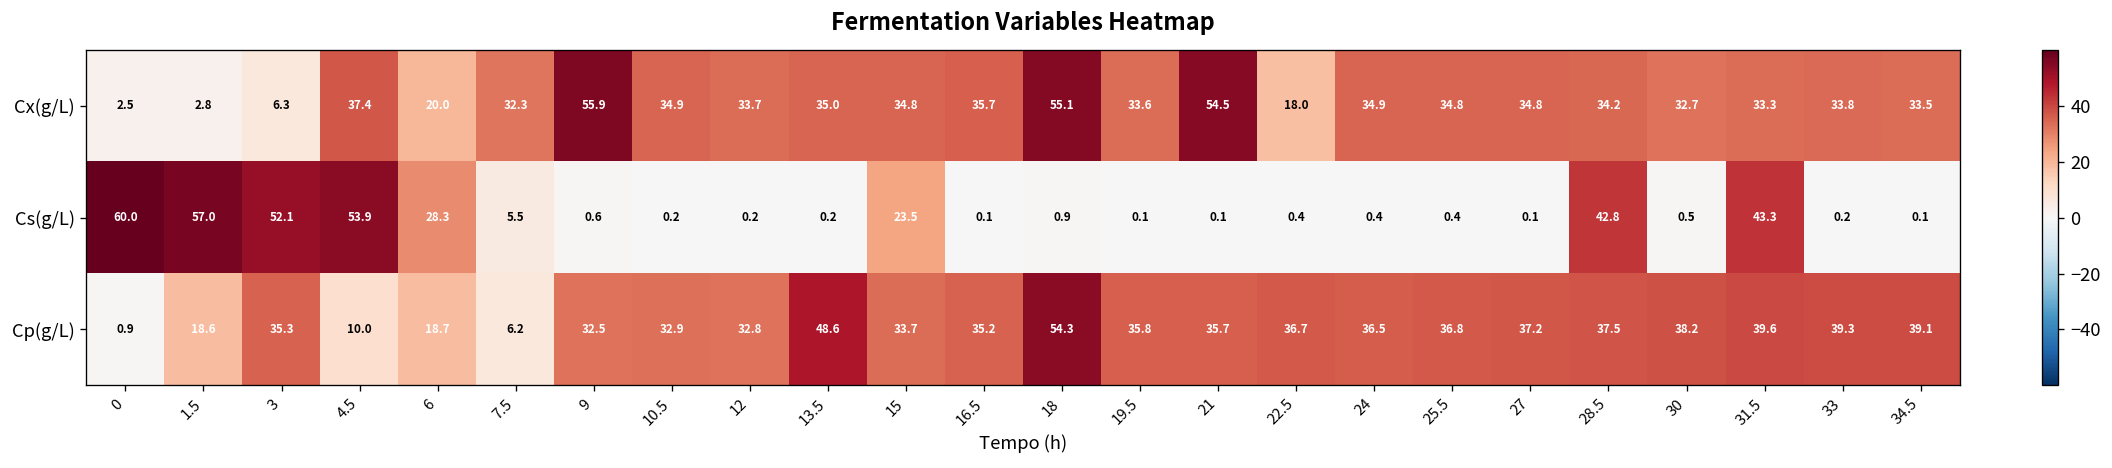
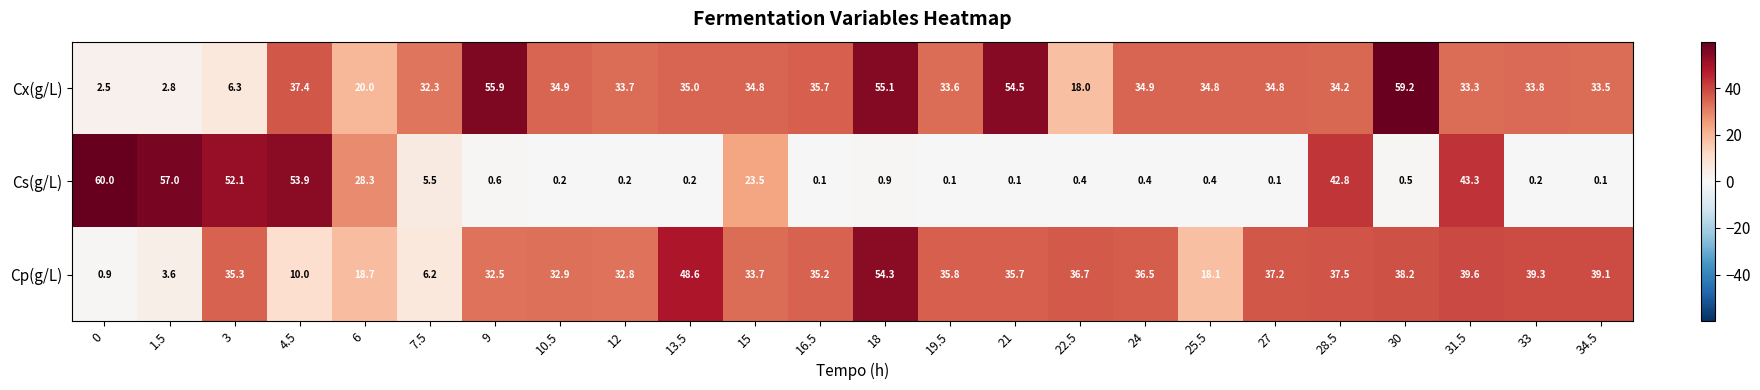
  {
    "Cx(g/L)": {
      "0": 2.5,
      "1.5": 2.8,
      "3": 6.3,
      "4.5": 37.4,
      "6": 20.0,
      "7.5": 32.3,
      "9": 55.9,
      "10.5": 34.9,
      "12": 33.7,
      "13.5": 35.0,
      "15": 34.8,
      "16.5": 35.7,
      "18": 55.1,
      "19.5": 33.6,
      "21": 54.5,
      "22.5": 18.0,
      "24": 34.9,
      "25.5": 34.8,
      "27": 34.8,
      "28.5": 34.2,
-     "30": 32.7,
+     "30": 59.2,
      "31.5": 33.3,
      "33": 33.8,
      "34.5": 33.5
    },
    "Cs(g/L)": {
      "0": 60.0,
      "1.5": 57.0,
      "3": 52.1,
      "4.5": 53.9,
      "6": 28.3,
      "7.5": 5.5,
      "9": 0.6,
      "10.5": 0.2,
      "12": 0.2,
      "13.5": 0.2,
      "15": 23.5,
      "16.5": 0.1,
      "18": 0.9,
      "19.5": 0.1,
      "21": 0.1,
      "22.5": 0.4,
      "24": 0.4,
      "25.5": 0.4,
      "27": 0.1,
      "28.5": 42.8,
      "30": 0.5,
      "31.5": 43.3,
      "33": 0.2,
      "34.5": 0.1
    },
    "Cp(g/L)": {
      "0": 0.9,
-     "1.5": 18.6,
+     "1.5": 3.6,
      "3": 35.3,
      "4.5": 10.0,
      "6": 18.7,
      "7.5": 6.2,
      "9": 32.5,
      "10.5": 32.9,
      "12": 32.8,
      "13.5": 48.6,
      "15": 33.7,
      "16.5": 35.2,
      "18": 54.3,
      "19.5": 35.8,
      "21": 35.7,
      "22.5": 36.7,
      "24": 36.5,
-     "25.5": 36.8,
+     "25.5": 18.1,
      "27": 37.2,
      "28.5": 37.5,
      "30": 38.2,
      "31.5": 39.6,
      "33": 39.3,
      "34.5": 39.1
    }
  }
